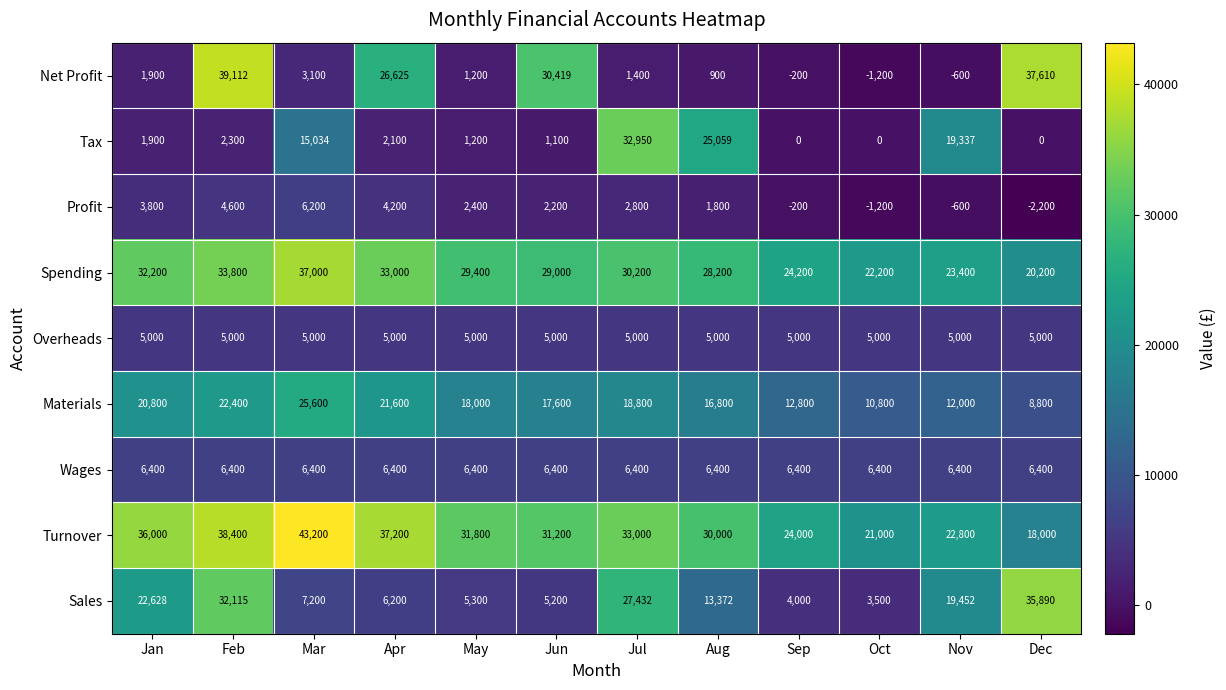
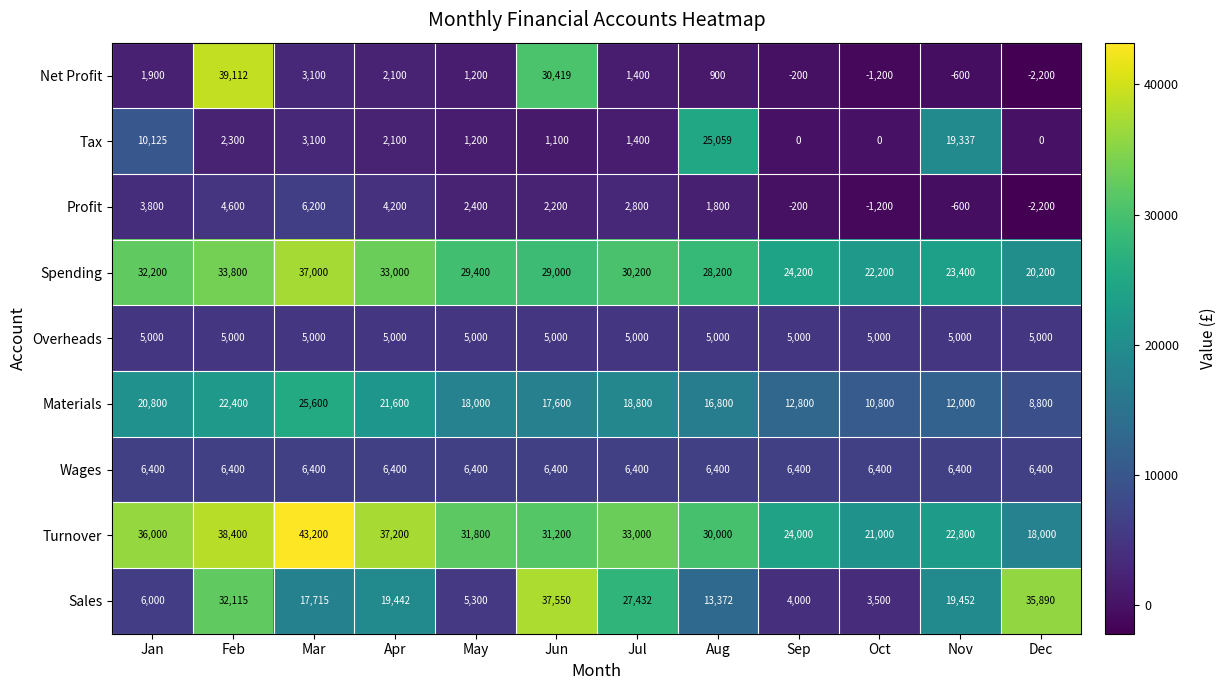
  {
    "Net Profit": {
      "Jan": "1,900",
      "Feb": "39,112",
      "Mar": "3,100",
-     "Apr": "26,625",
+     "Apr": "2,100",
      "May": "1,200",
      "Jun": "30,419",
      "Jul": "1,400",
      "Aug": "900",
      "Sep": "-200",
      "Oct": "-1,200",
      "Nov": "-600",
-     "Dec": "37,610"
+     "Dec": "-2,200"
    },
    "Tax": {
-     "Jan": "1,900",
+     "Jan": "10,125",
      "Feb": "2,300",
-     "Mar": "15,034",
+     "Mar": "3,100",
      "Apr": "2,100",
      "May": "1,200",
      "Jun": "1,100",
-     "Jul": "32,950",
+     "Jul": "1,400",
      "Aug": "25,059",
      "Sep": "0",
      "Oct": "0",
      "Nov": "19,337",
      "Dec": "0"
    },
    "Profit": {
      "Jan": "3,800",
      "Feb": "4,600",
      "Mar": "6,200",
      "Apr": "4,200",
      "May": "2,400",
      "Jun": "2,200",
      "Jul": "2,800",
      "Aug": "1,800",
      "Sep": "-200",
      "Oct": "-1,200",
      "Nov": "-600",
      "Dec": "-2,200"
    },
    "Spending": {
      "Jan": "32,200",
      "Feb": "33,800",
      "Mar": "37,000",
      "Apr": "33,000",
      "May": "29,400",
      "Jun": "29,000",
      "Jul": "30,200",
      "Aug": "28,200",
      "Sep": "24,200",
      "Oct": "22,200",
      "Nov": "23,400",
      "Dec": "20,200"
    },
    "Overheads": {
      "Jan": "5,000",
      "Feb": "5,000",
      "Mar": "5,000",
      "Apr": "5,000",
      "May": "5,000",
      "Jun": "5,000",
      "Jul": "5,000",
      "Aug": "5,000",
      "Sep": "5,000",
      "Oct": "5,000",
      "Nov": "5,000",
      "Dec": "5,000"
    },
    "Materials": {
      "Jan": "20,800",
      "Feb": "22,400",
      "Mar": "25,600",
      "Apr": "21,600",
      "May": "18,000",
      "Jun": "17,600",
      "Jul": "18,800",
      "Aug": "16,800",
      "Sep": "12,800",
      "Oct": "10,800",
      "Nov": "12,000",
      "Dec": "8,800"
    },
    "Wages": {
      "Jan": "6,400",
      "Feb": "6,400",
      "Mar": "6,400",
      "Apr": "6,400",
      "May": "6,400",
      "Jun": "6,400",
      "Jul": "6,400",
      "Aug": "6,400",
      "Sep": "6,400",
      "Oct": "6,400",
      "Nov": "6,400",
      "Dec": "6,400"
    },
    "Turnover": {
      "Jan": "36,000",
      "Feb": "38,400",
      "Mar": "43,200",
      "Apr": "37,200",
      "May": "31,800",
      "Jun": "31,200",
      "Jul": "33,000",
      "Aug": "30,000",
      "Sep": "24,000",
      "Oct": "21,000",
      "Nov": "22,800",
      "Dec": "18,000"
    },
    "Sales": {
-     "Jan": "22,628",
+     "Jan": "6,000",
      "Feb": "32,115",
-     "Mar": "7,200",
-     "Apr": "6,200",
+     "Mar": "17,715",
+     "Apr": "19,442",
      "May": "5,300",
-     "Jun": "5,200",
+     "Jun": "37,550",
      "Jul": "27,432",
      "Aug": "13,372",
      "Sep": "4,000",
      "Oct": "3,500",
      "Nov": "19,452",
      "Dec": "35,890"
    }
  }
